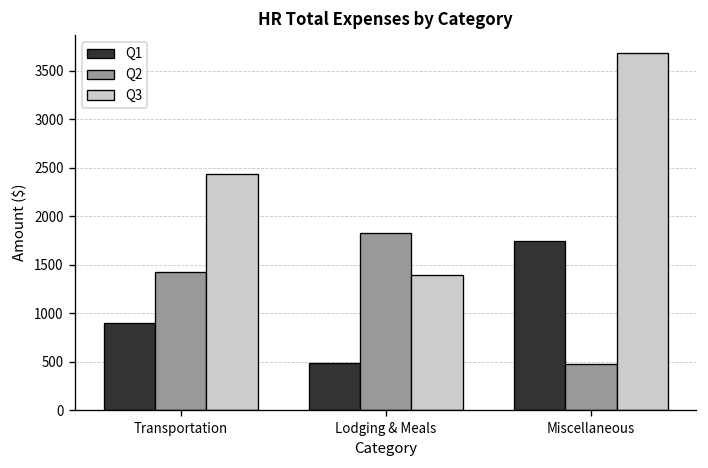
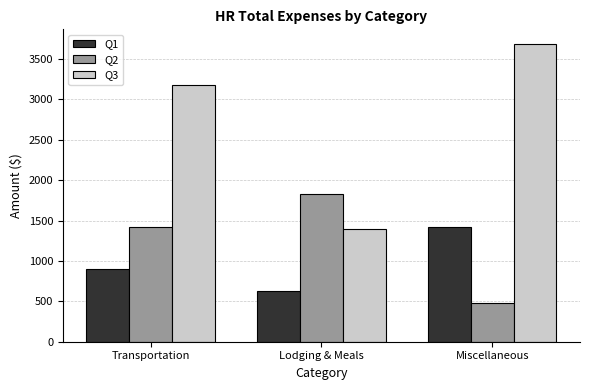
  {
    "Q1": {
      "Transportation": 900,
-     "Lodging & Meals": 500,
-     "Miscellaneous": 1700
+     "Lodging & Meals": 600,
+     "Miscellaneous": 1400
    },
    "Q2": {
      "Transportation": 1400,
      "Lodging & Meals": 1800,
      "Miscellaneous": 500
    },
    "Q3": {
-     "Transportation": 2400,
+     "Transportation": 3200,
      "Lodging & Meals": 1400,
      "Miscellaneous": 3700
    }
  }
